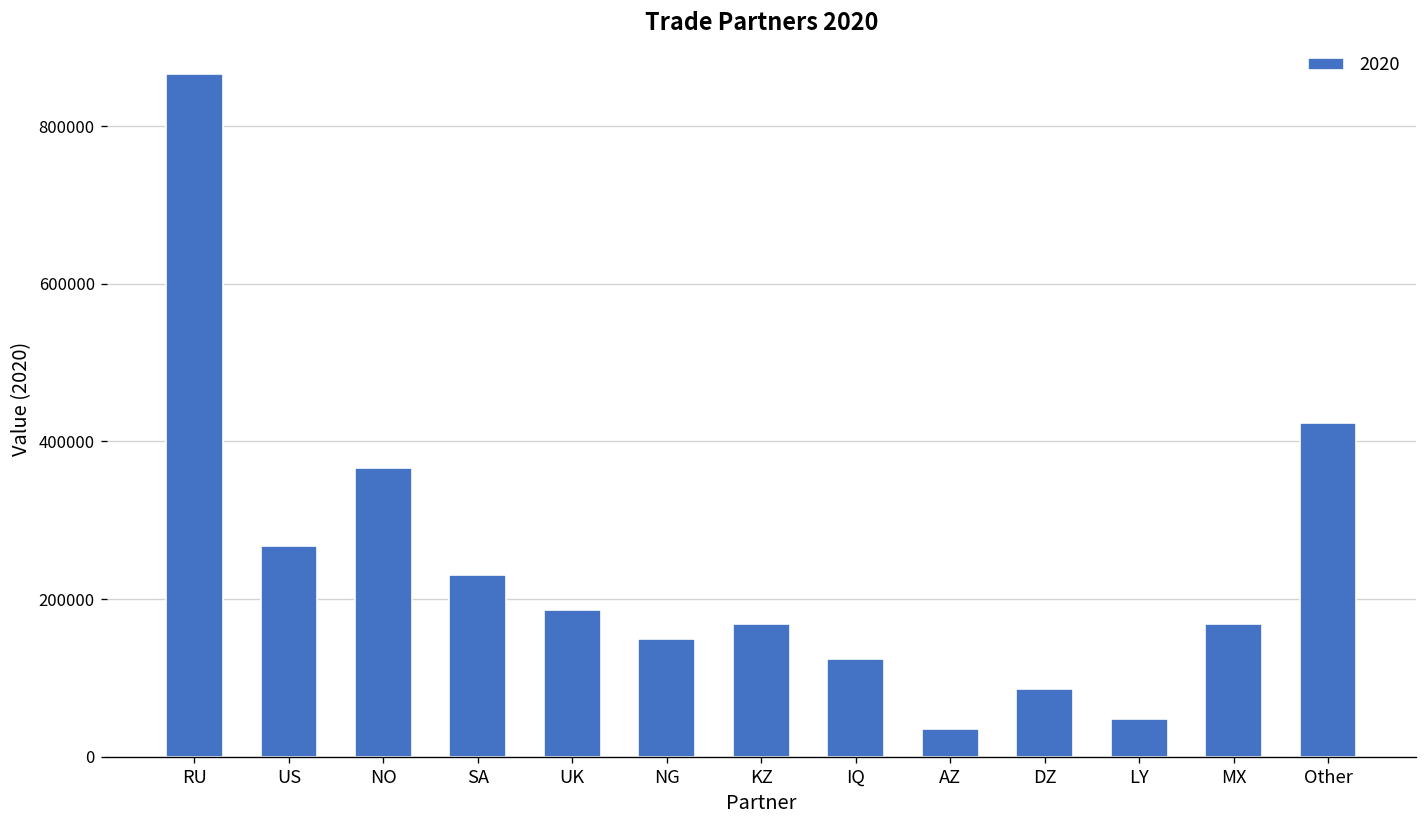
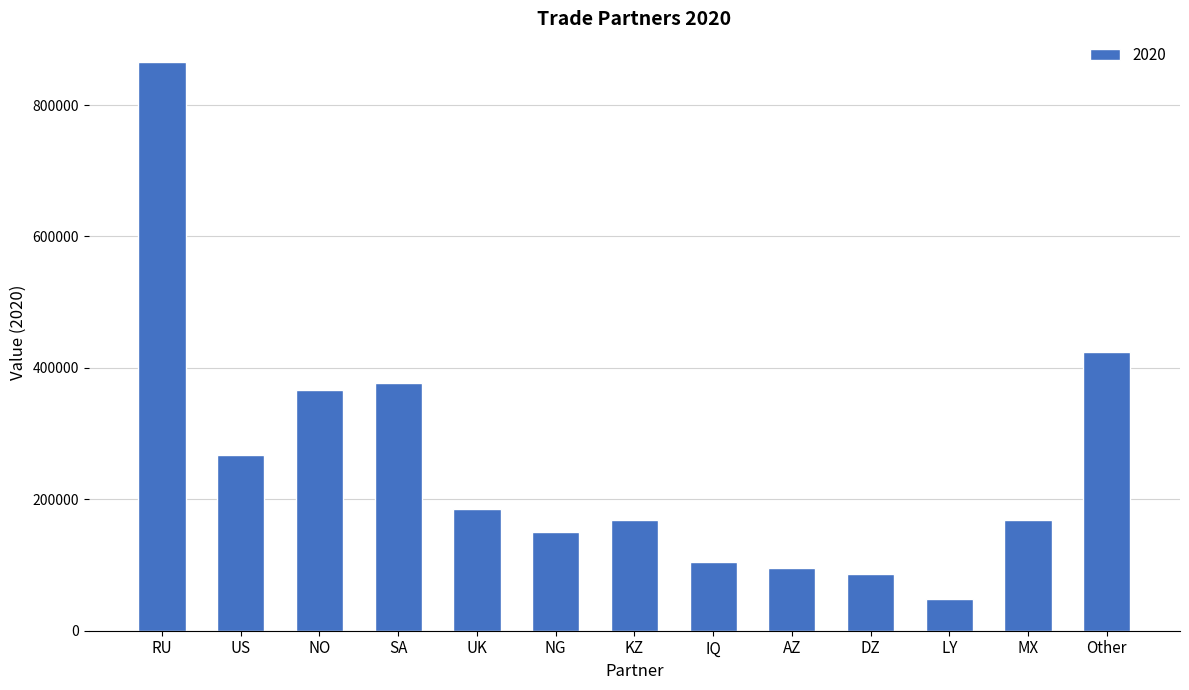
  {
    "RU": 870000,
    "US": 270000,
    "NO": 370000,
-   "SA": 230000,
+   "SA": 380000,
    "UK": 190000,
    "NG": 150000,
    "KZ": 170000,
-   "IQ": 120000,
-   "AZ": 30000,
+   "IQ": 100000,
+   "AZ": 100000,
    "DZ": 90000,
    "LY": 50000,
    "MX": 170000,
    "Other": 420000
  }
